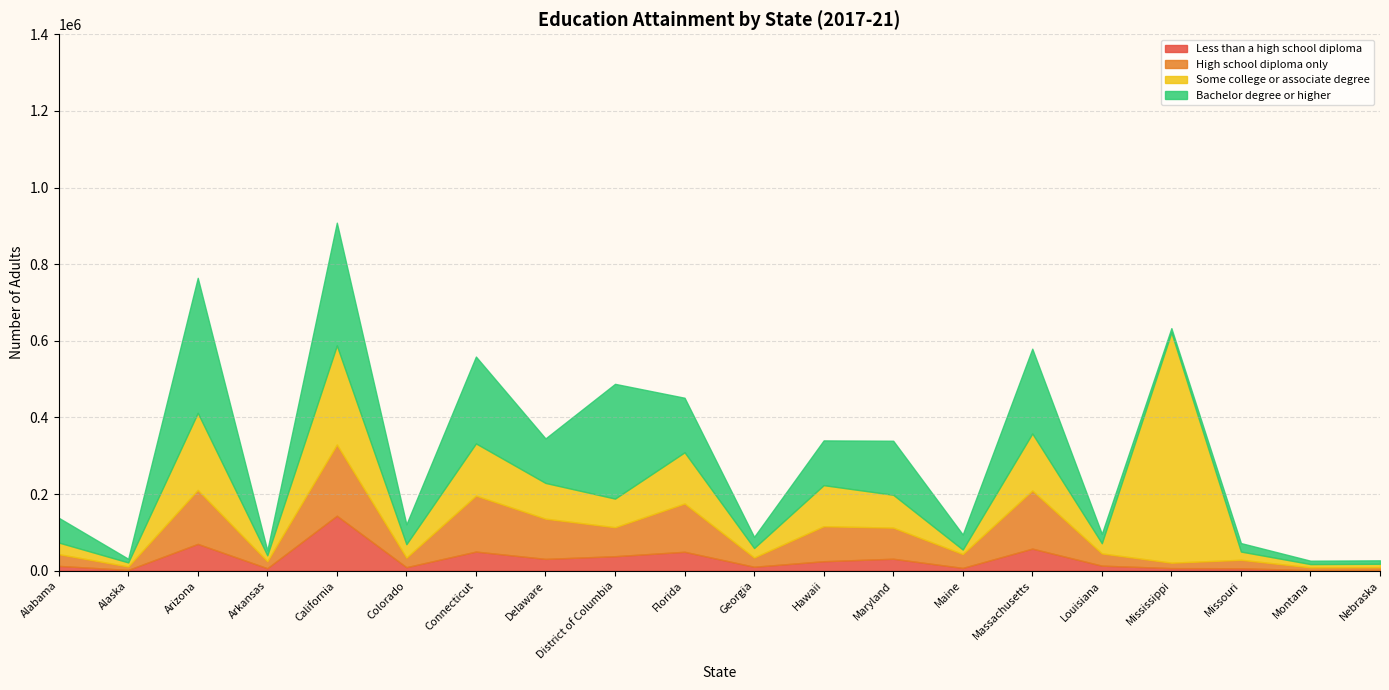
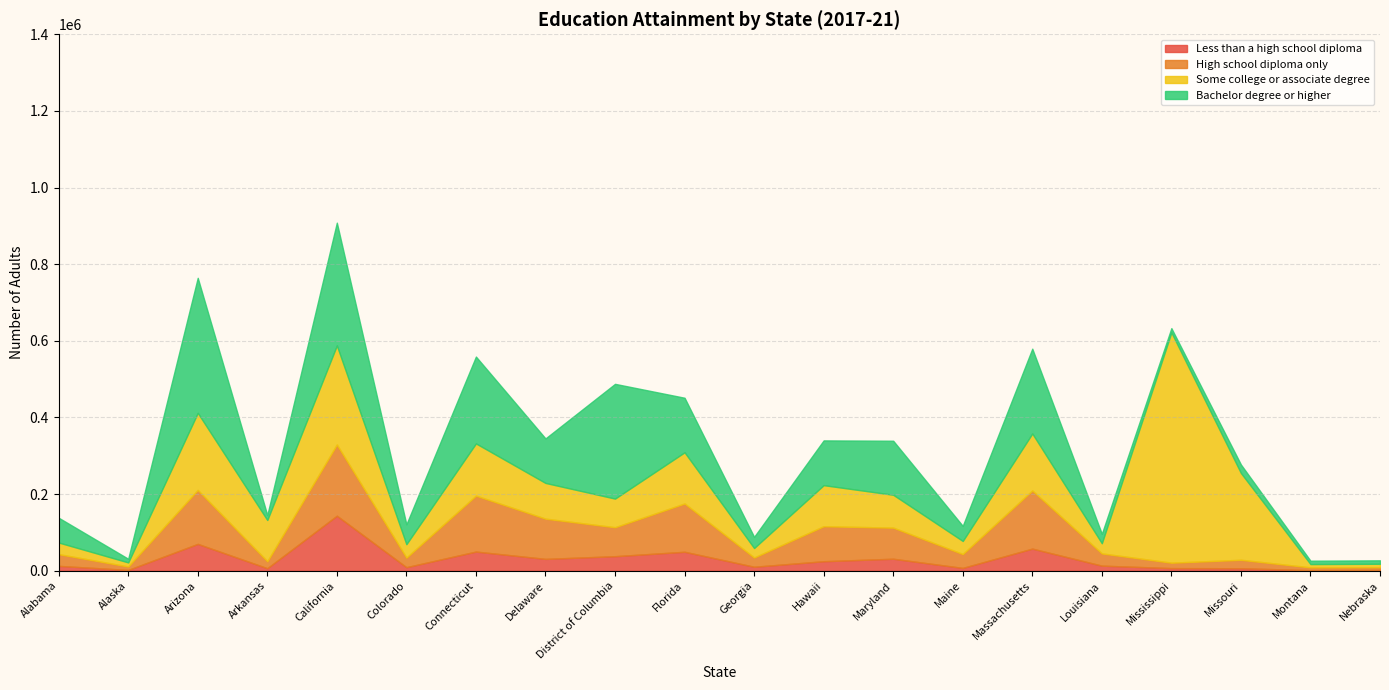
  {
    "Some college or associate degree": {
      "Alabama": 30000,
      "Alaska": 10000,
      "Arizona": 200000,
-     "Arkansas": 20000,
+     "Arkansas": 110000,
      "California": 260000,
      "Colorado": 40000,
      "Connecticut": 140000,
      "Delaware": 90000,
      "District of Columbia": 70000,
      "Florida": 130000,
      "Georgia": 20000,
      "Hawaii": 110000,
      "Maryland": 90000,
-     "Maine": 10000,
+     "Maine": 30000,
      "Massachusetts": 150000,
      "Louisiana": 30000,
      "Mississippi": 600000,
-     "Missouri": 20000,
+     "Missouri": 230000,
      "Montana": 10000,
      "Nebraska": 10000
    },
    "Bachelor degree or higher": {
      "Alabama": 60000,
      "Alaska": 10000,
      "Arizona": 350000,
      "Arkansas": 10000,
      "California": 320000,
      "Colorado": 50000,
      "Connecticut": 230000,
      "Delaware": 120000,
      "District of Columbia": 300000,
      "Florida": 140000,
      "Georgia": 30000,
      "Hawaii": 120000,
      "Maryland": 140000,
      "Maine": 40000,
      "Massachusetts": 220000,
      "Louisiana": 20000,
      "Mississippi": 10000,
      "Missouri": 20000,
      "Montana": 10000,
      "Nebraska": 10000
    }
  }
